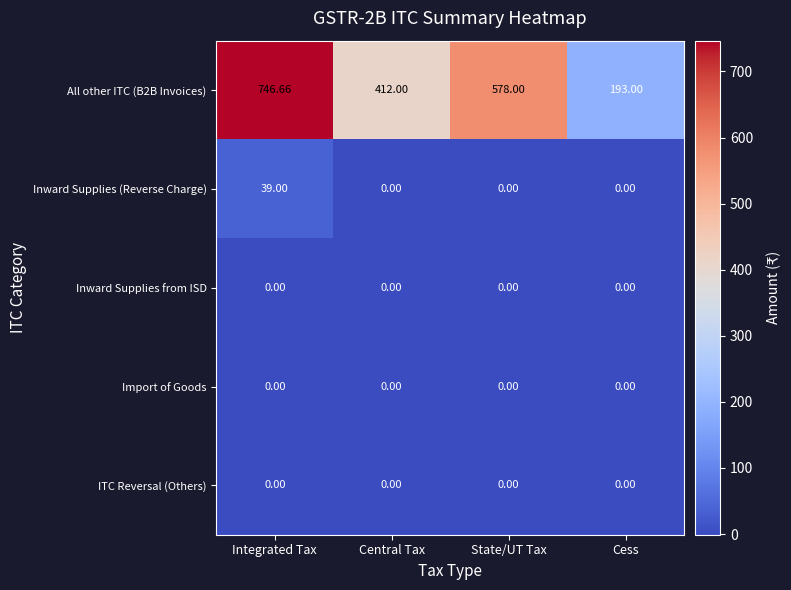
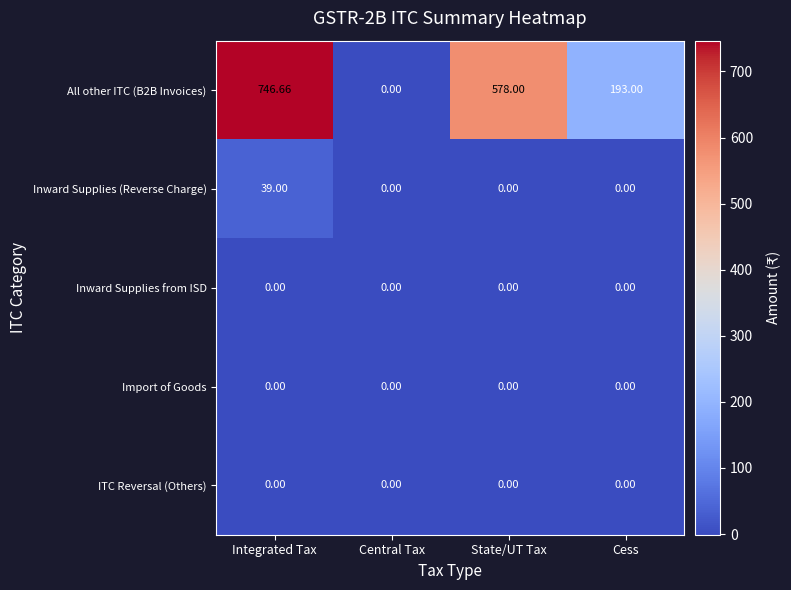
  {
    "All other ITC (B2B Invoices)": {
      "Integrated Tax": 746.66,
-     "Central Tax": 412.00,
+     "Central Tax": 0.00,
      "State/UT Tax": 578.00,
      "Cess": 193.00
    },
    "Inward Supplies (Reverse Charge)": {
      "Integrated Tax": 39.00,
      "Central Tax": 0.00,
      "State/UT Tax": 0.00,
      "Cess": 0.00
    },
    "Inward Supplies from ISD": {
      "Integrated Tax": 0.00,
      "Central Tax": 0.00,
      "State/UT Tax": 0.00,
      "Cess": 0.00
    },
    "Import of Goods": {
      "Integrated Tax": 0.00,
      "Central Tax": 0.00,
      "State/UT Tax": 0.00,
      "Cess": 0.00
    },
    "ITC Reversal (Others)": {
      "Integrated Tax": 0.00,
      "Central Tax": 0.00,
      "State/UT Tax": 0.00,
      "Cess": 0.00
    }
  }
